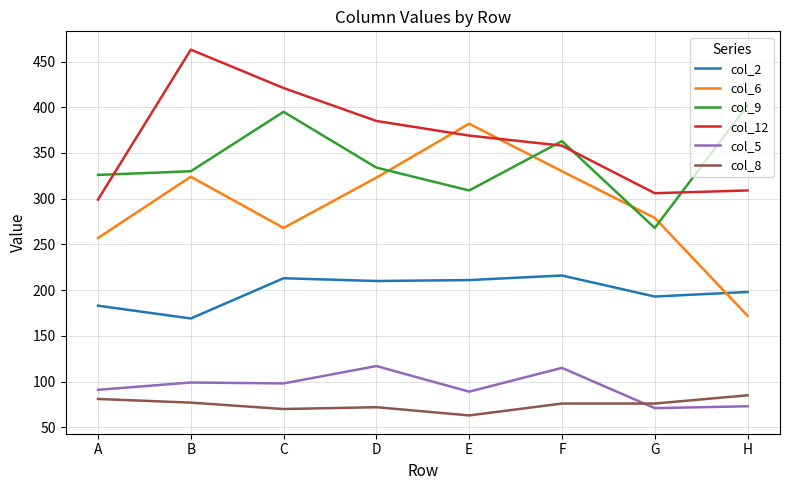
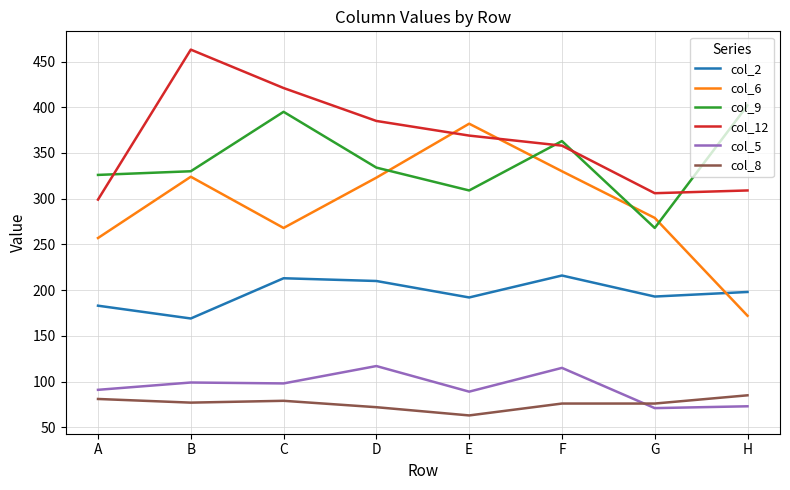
  {
    "col_2": {
      "A": 180,
      "B": 170,
      "C": 210,
      "D": 210,
-     "E": 210,
+     "E": 190,
      "F": 220,
      "G": 190,
      "H": 200
    },
    "col_6": {
      "A": 260,
      "B": 320,
      "C": 270,
      "D": 320,
      "E": 380,
      "F": 330,
      "G": 280,
      "H": 170
    },
    "col_9": {
      "A": 330,
      "B": 330,
      "C": 400,
      "D": 330,
      "E": 310,
      "F": 360,
      "G": 270
    },
    "col_12": {
      "A": 300,
      "B": 460,
      "C": 420,
      "D": 390,
      "E": 370,
      "F": 360,
      "G": 310,
      "H": 310
    },
    "col_5": {
      "A": 90,
      "B": 100,
      "C": 100,
      "D": 120,
      "E": 90,
      "F": 120,
      "G": 70,
      "H": 70
    },
    "col_8": {
      "A": 80,
      "B": 80,
-     "C": 70,
+     "C": 80,
      "D": 70,
      "E": 60,
      "F": 80,
      "G": 80,
      "H": 90
    }
  }
